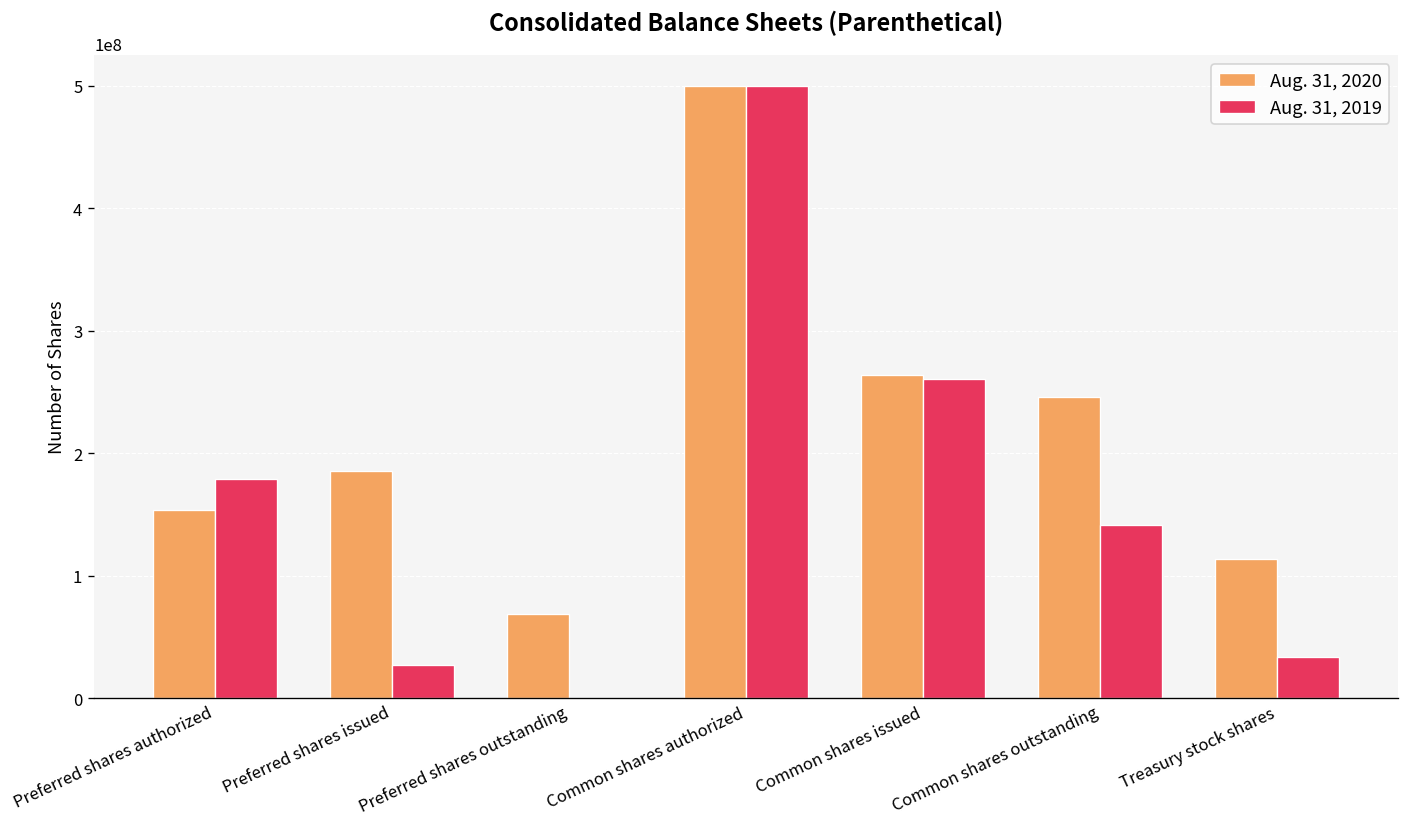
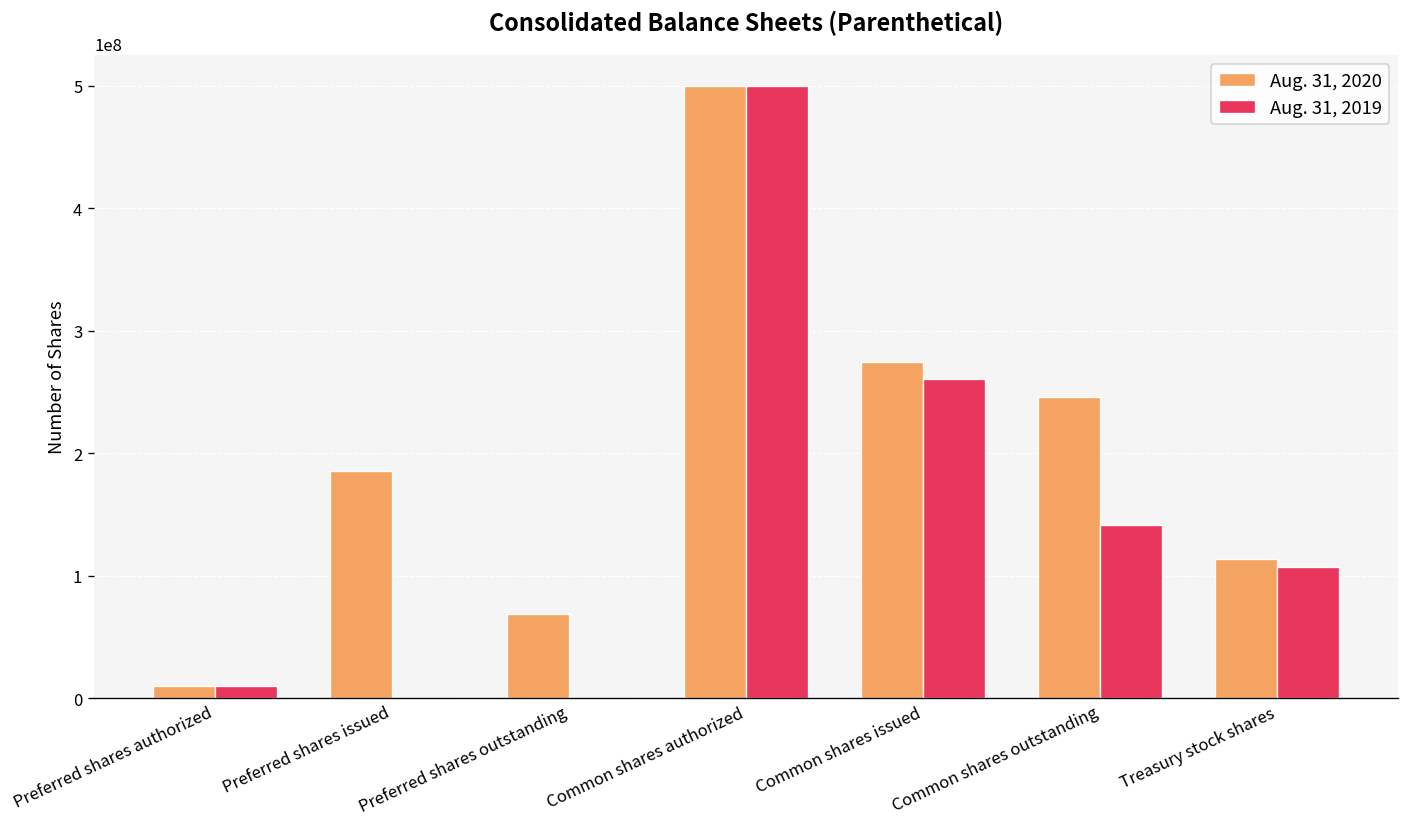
  {
    "Aug. 31, 2020": {
-     "Preferred shares authorized": 153000000,
+     "Preferred shares authorized": 10000000,
      "Preferred shares issued": 185000000,
      "Preferred shares outstanding": 69000000,
      "Common shares authorized": 500000000,
-     "Common shares issued": 264000000,
+     "Common shares issued": 274000000,
      "Common shares outstanding": 246000000,
      "Treasury stock shares": 113000000
    },
    "Aug. 31, 2019": {
-     "Preferred shares authorized": 179000000,
-     "Preferred shares issued": 27000000,
+     "Preferred shares authorized": 10000000,
+     "Preferred shares issued": 0,
      "Preferred shares outstanding": 0,
      "Common shares authorized": 500000000,
      "Common shares issued": 260000000,
      "Common shares outstanding": 142000000,
-     "Treasury stock shares": 34000000
+     "Treasury stock shares": 107000000
    }
  }
